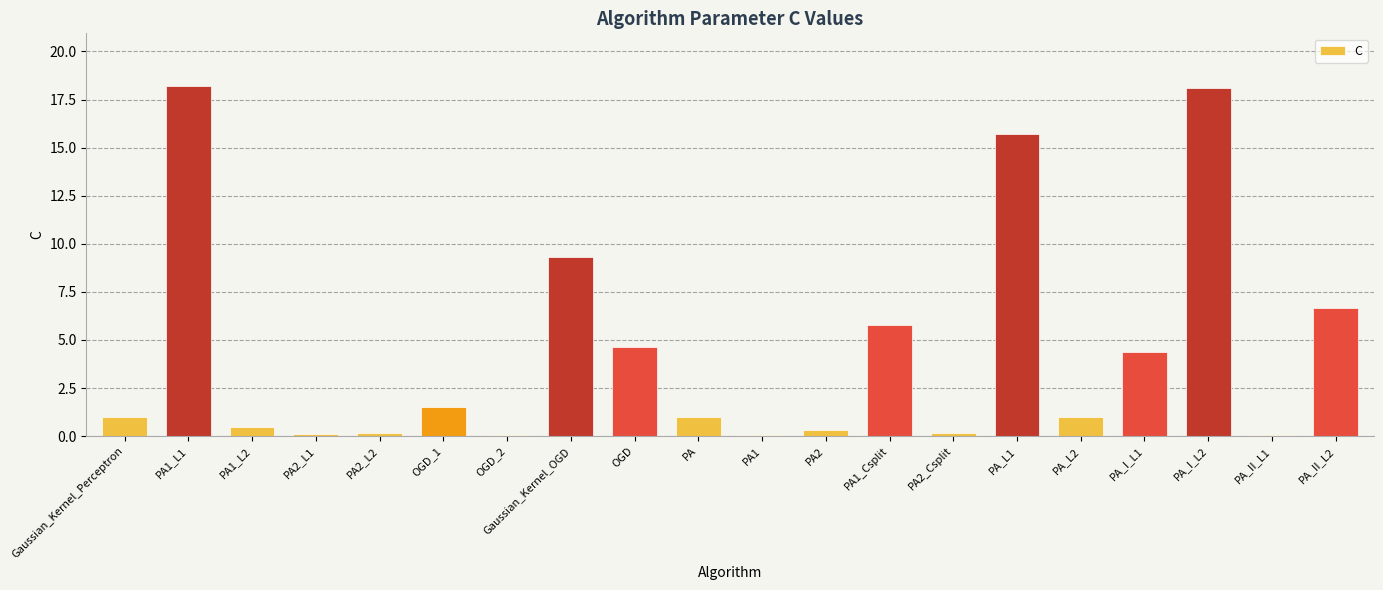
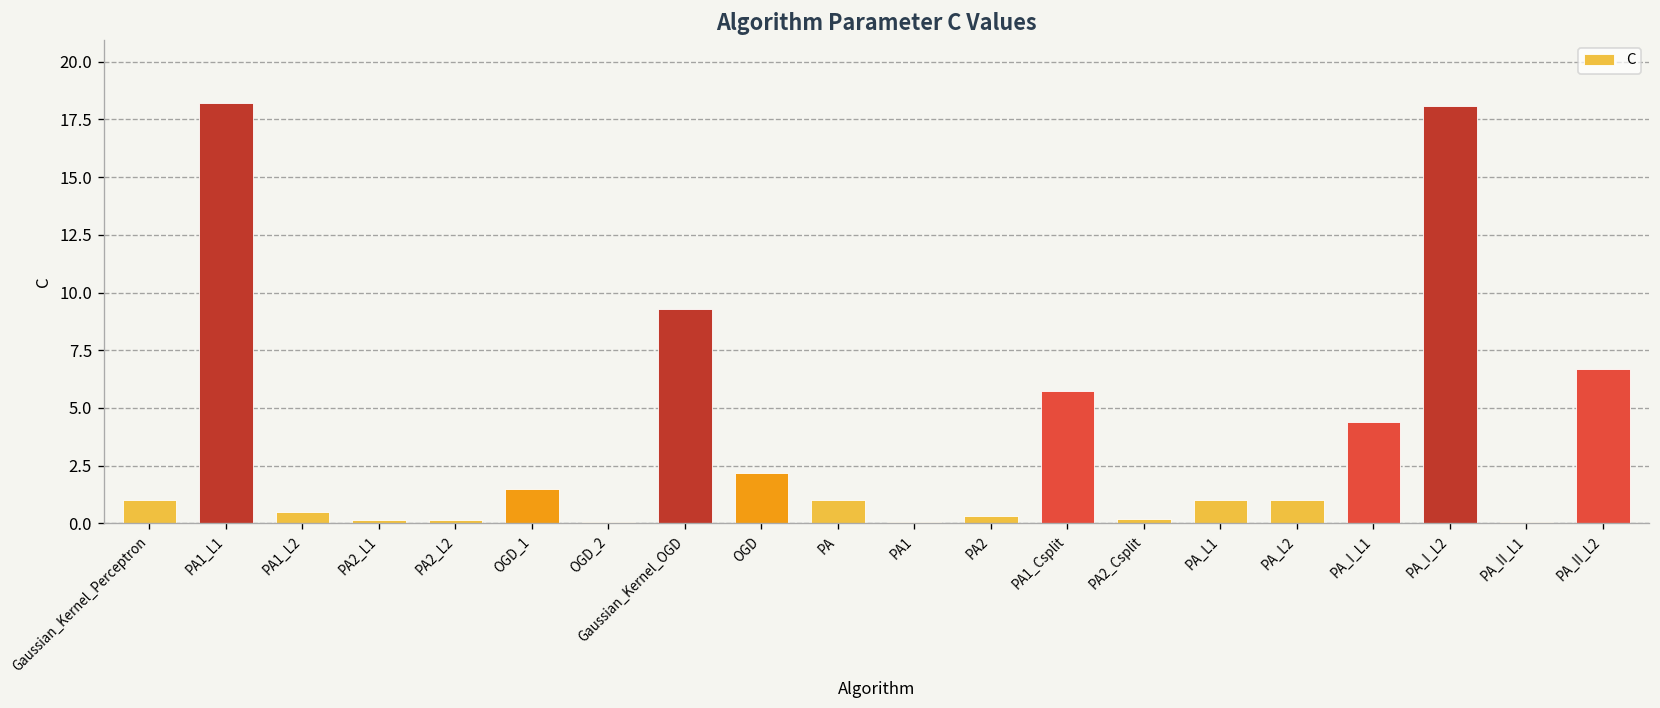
  {
    "Gaussian_Kernel_Perceptron": 1.0,
    "PA1_L1": 18.2,
    "PA1_L2": 0.5,
    "PA2_L2": 0.2,
    "OGD_1": 1.5,
    "Gaussian_Kernel_OGD": 9.3,
-   "OGD": 4.6,
+   "OGD": 2.2,
    "PA": 1.0,
    "PA2": 0.3,
    "PA1_Csplit": 5.8,
    "PA2_Csplit": 0.2,
-   "PA_L1": 15.7,
+   "PA_L1": 1.0,
    "PA_L2": 1.0,
    "PA_I_L1": 4.4,
    "PA_I_L2": 18.1,
    "PA_II_L2": 6.7
  }
